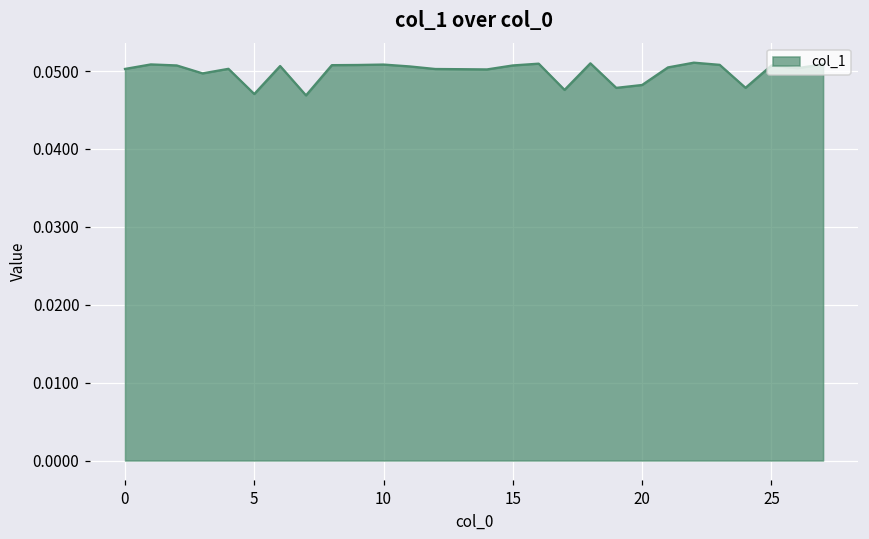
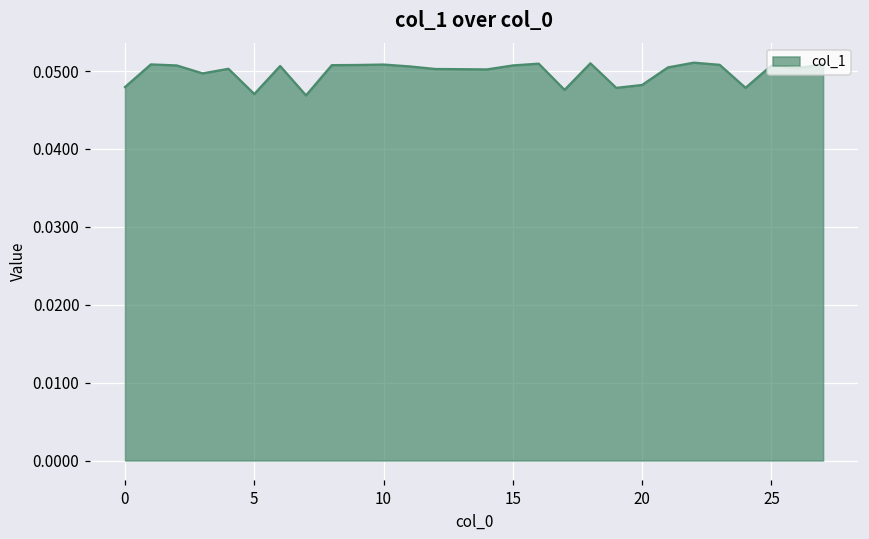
  {
-   "0": 0.050,
+   "0": 0.048,
    "5": 0.047,
    "10": 0.051,
    "15": 0.051,
    "20": 0.048
  }
